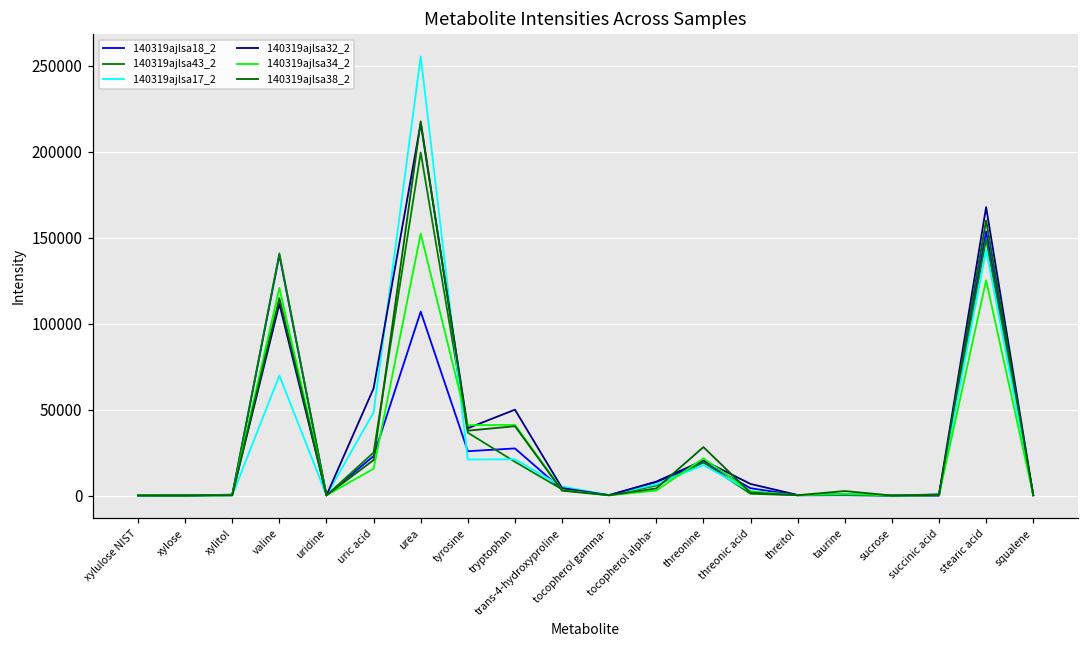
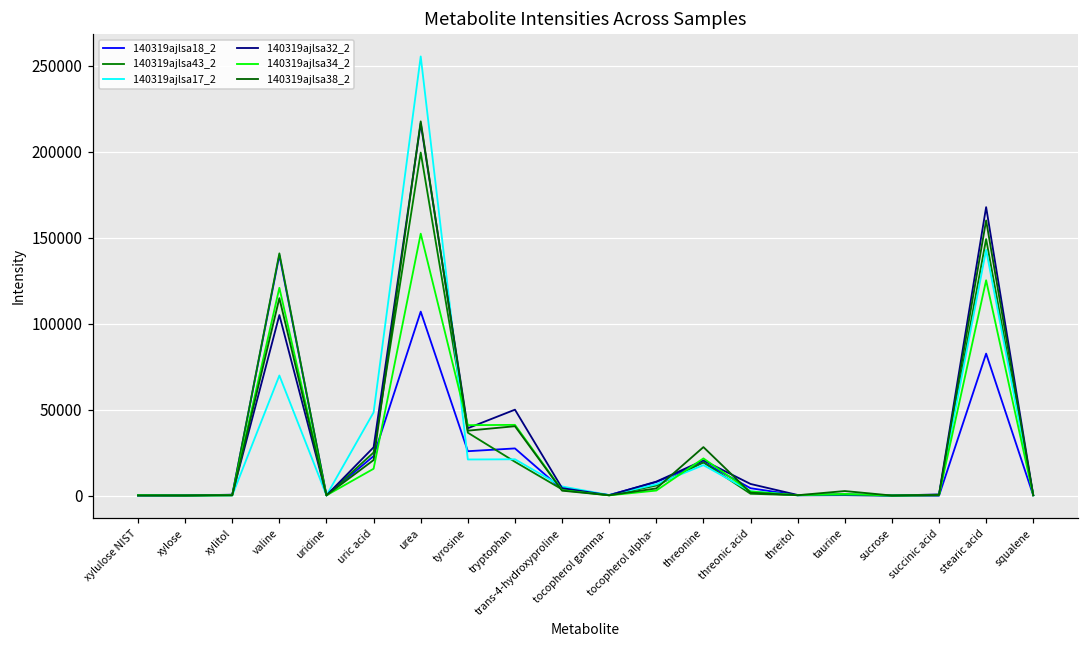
  {
    "140319ajlsa18_2": {
      "uric acid": 23000,
      "urea": 107000,
      "tyrosine": 26000,
      "tryptophan": 27000,
      "threonic acid": 4000,
-     "stearic acid": 154000
+     "stearic acid": 83000
    },
    "140319ajlsa17_2": {
      "valine": 70000,
      "uric acid": 48000,
      "urea": 255000,
      "tyrosine": 21000,
      "stearic acid": 143000
    },
    "140319ajlsa32_2": {
-     "valine": 111000,
-     "uric acid": 62000,
+     "valine": 105000,
+     "uric acid": 28000,
      "tryptophan": 50000,
      "threonic acid": 7000,
      "stearic acid": 168000
    },
    "140319ajlsa34_2": {
      "valine": 121000,
      "uric acid": 16000,
      "urea": 152000,
      "tyrosine": 41000,
      "stearic acid": 125000
    }
  }
